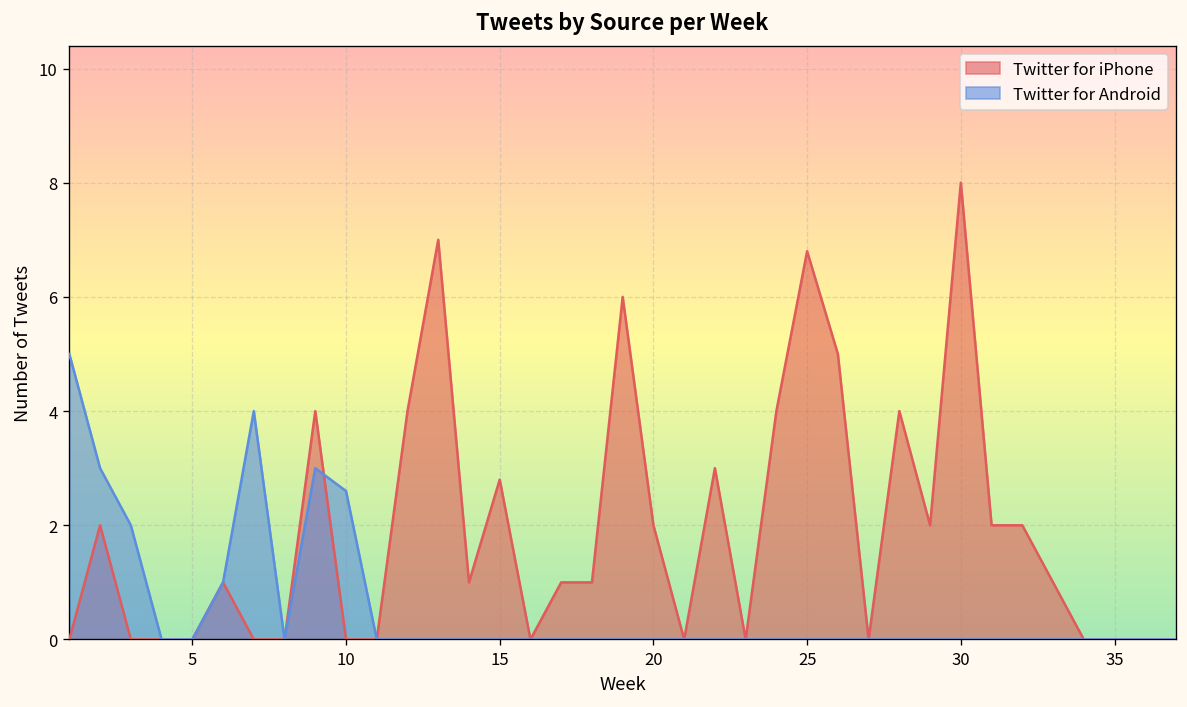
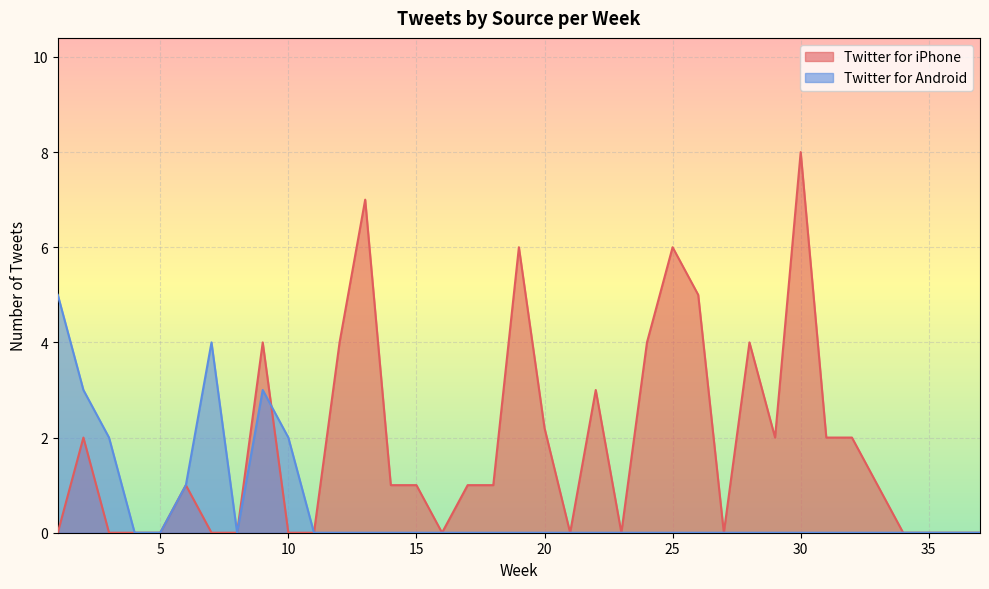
  {
    "Twitter for iPhone": {
      "10": 0.0,
-     "15": 2.8,
-     "20": 2.0,
-     "25": 6.8,
+     "15": 1.0,
+     "20": 2.2,
+     "25": 6.0,
      "30": 8.0
    },
    "Twitter for Android": {
-     "10": 2.6,
+     "10": 2.0,
      "15": 0.0,
      "20": 0.0,
      "25": 0.0,
      "30": 0.0
    }
  }
